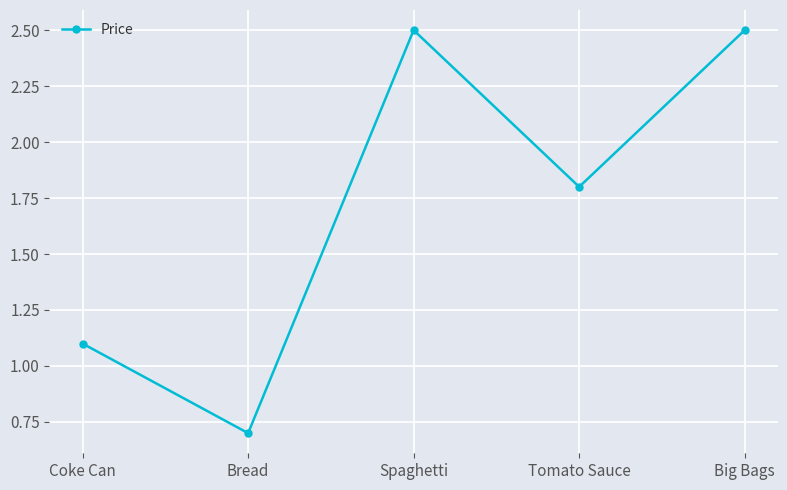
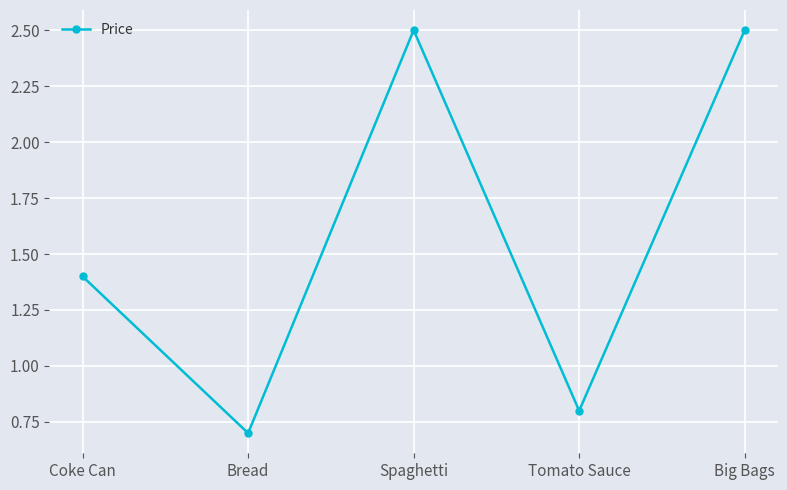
  {
-   "Coke Can": 1.1,
+   "Coke Can": 1.4,
    "Bread": 0.7,
    "Spaghetti": 2.5,
-   "Tomato Sauce": 1.8,
+   "Tomato Sauce": 0.8,
    "Big Bags": 2.5
  }
